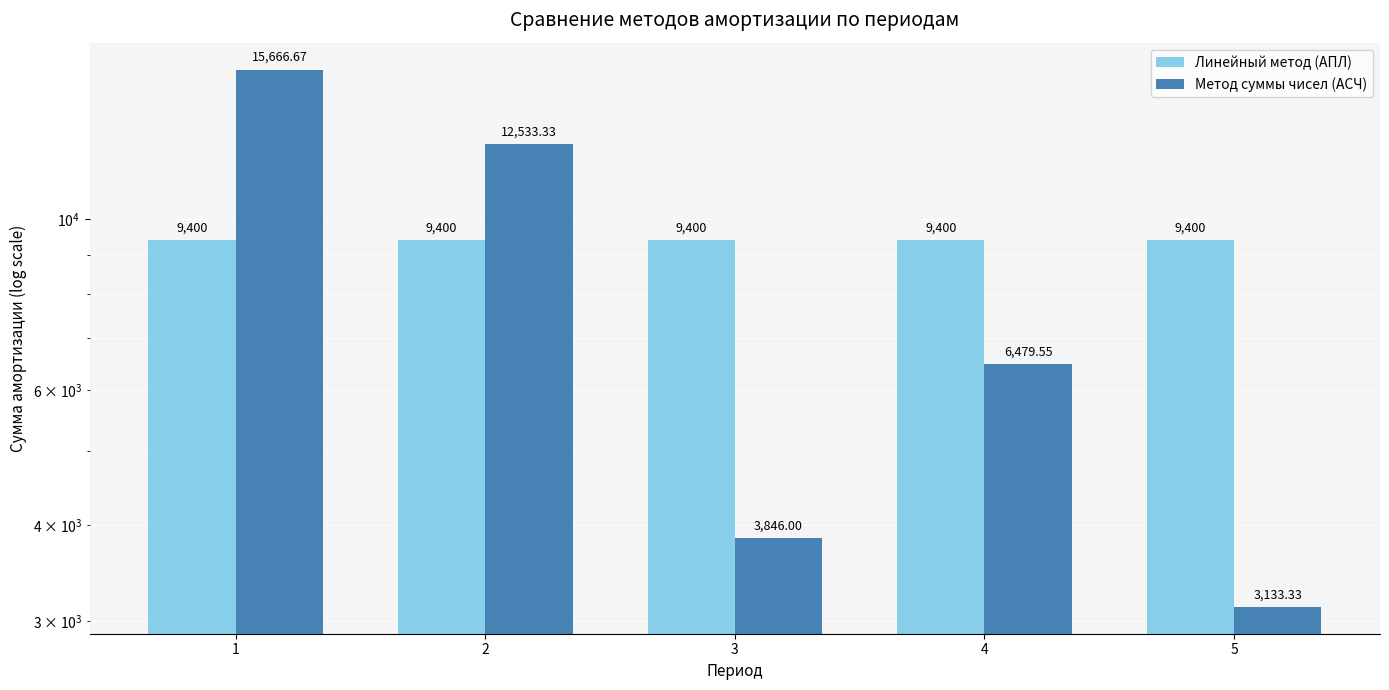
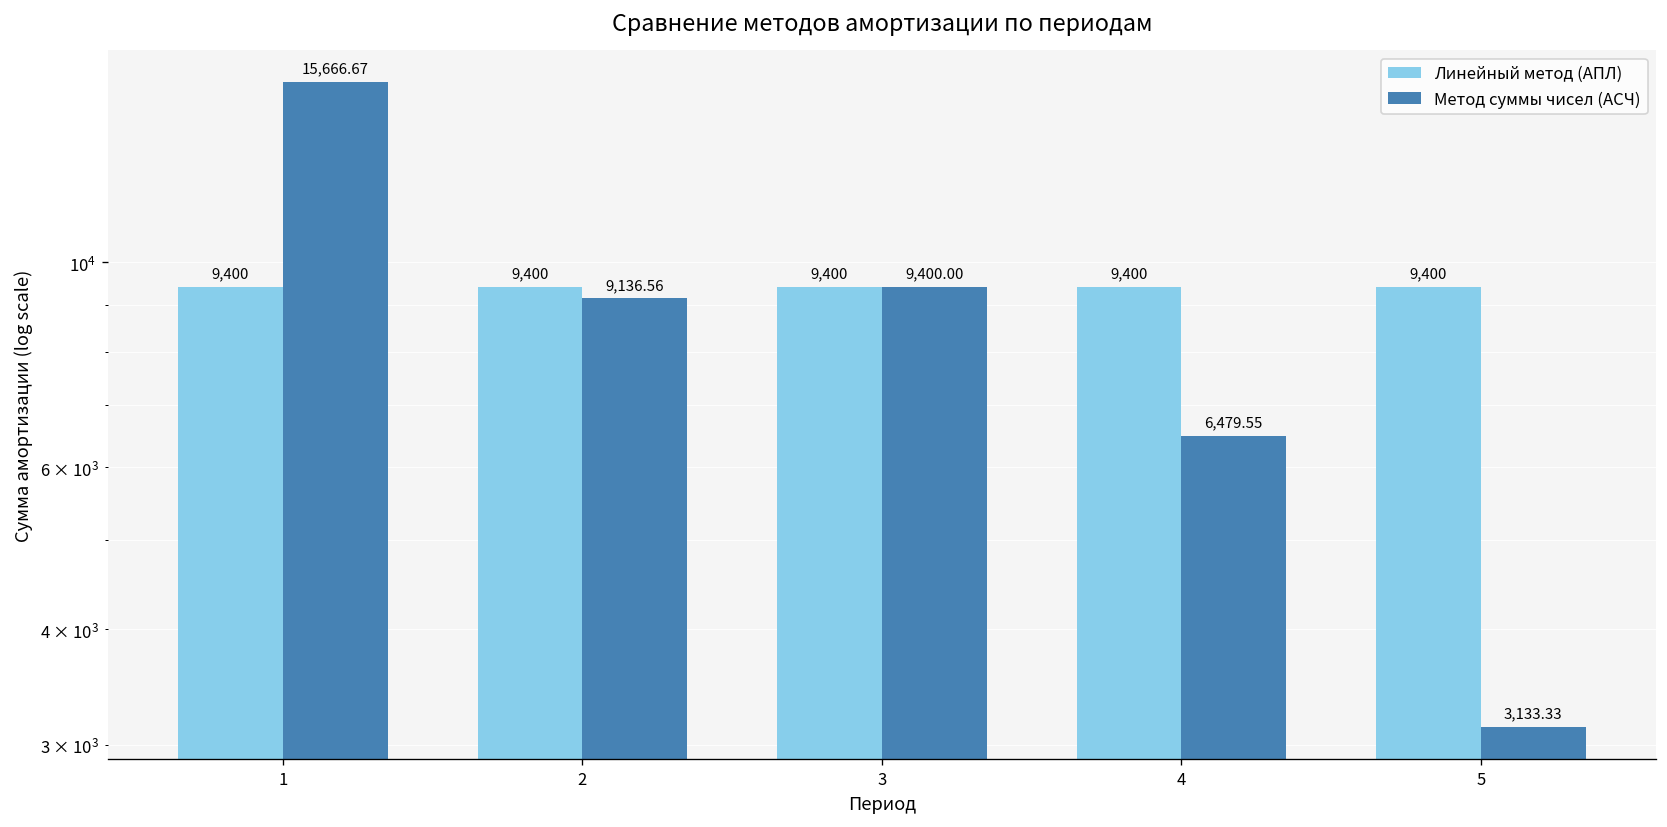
  {
    "Линейный метод (АПЛ)": {
      "1": "9,400",
      "2": "9,400",
      "3": "9,400",
      "4": "9,400",
      "5": "9,400"
    },
    "Метод суммы чисел (АСЧ)": {
      "1": "15,666.67",
-     "2": "12,533.33",
-     "3": "3,846.00",
+     "2": "9,136.56",
+     "3": "9,400.00",
      "4": "6,479.55",
      "5": "3,133.33"
    }
  }
